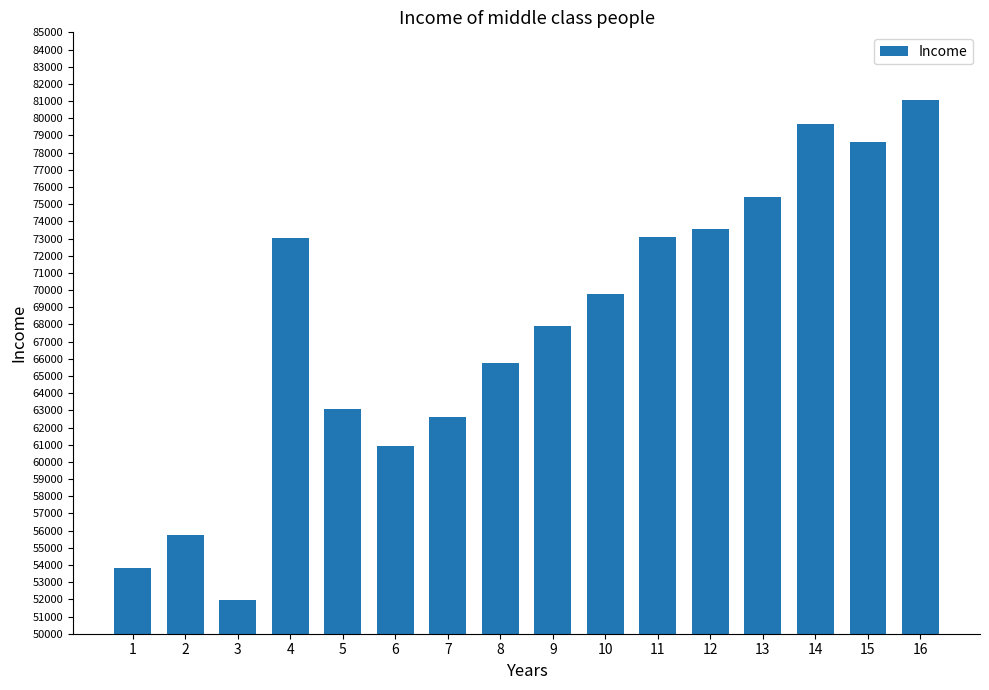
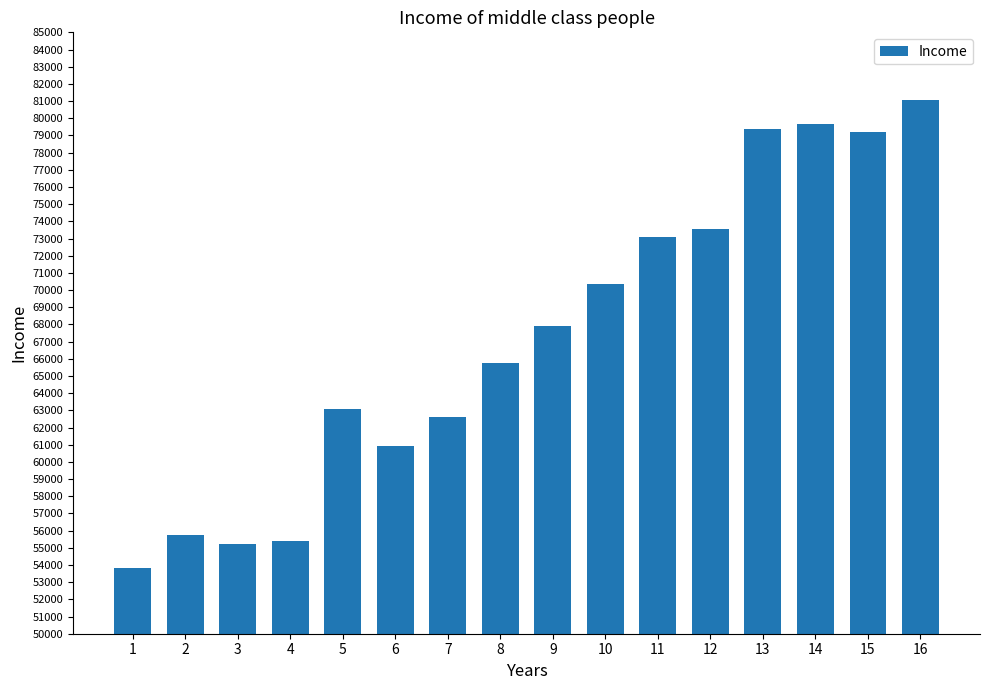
  {
    "1": 53800,
    "2": 55700,
-   "3": 51900,
-   "4": 73000,
+   "3": 55200,
+   "4": 55400,
    "5": 63100,
    "6": 60900,
    "7": 62600,
    "8": 65800,
    "9": 67900,
-   "10": 69800,
+   "10": 70400,
    "11": 73100,
    "12": 73600,
-   "13": 75400,
+   "13": 79400,
    "14": 79700,
-   "15": 78600,
+   "15": 79200,
    "16": 81100
  }
